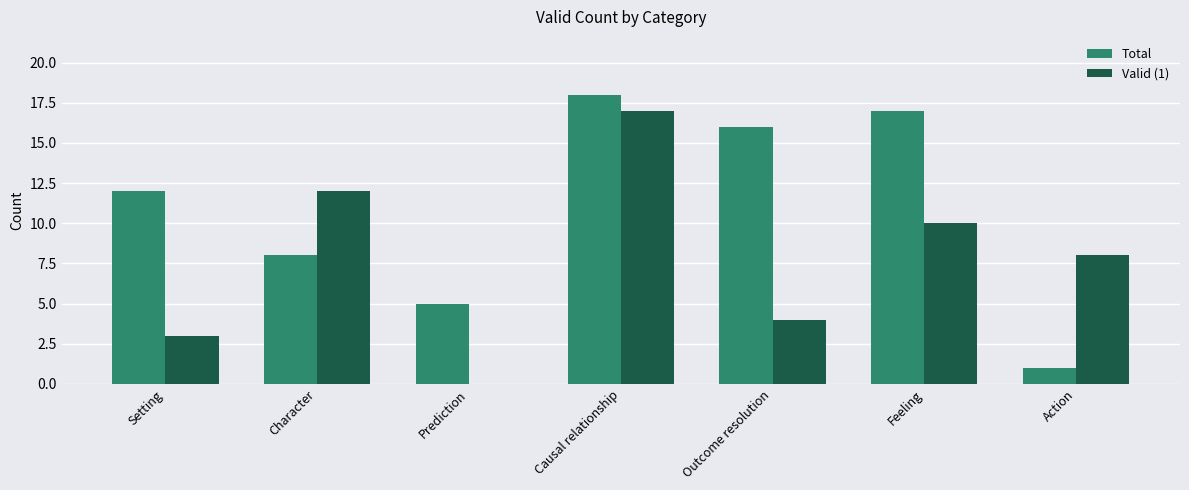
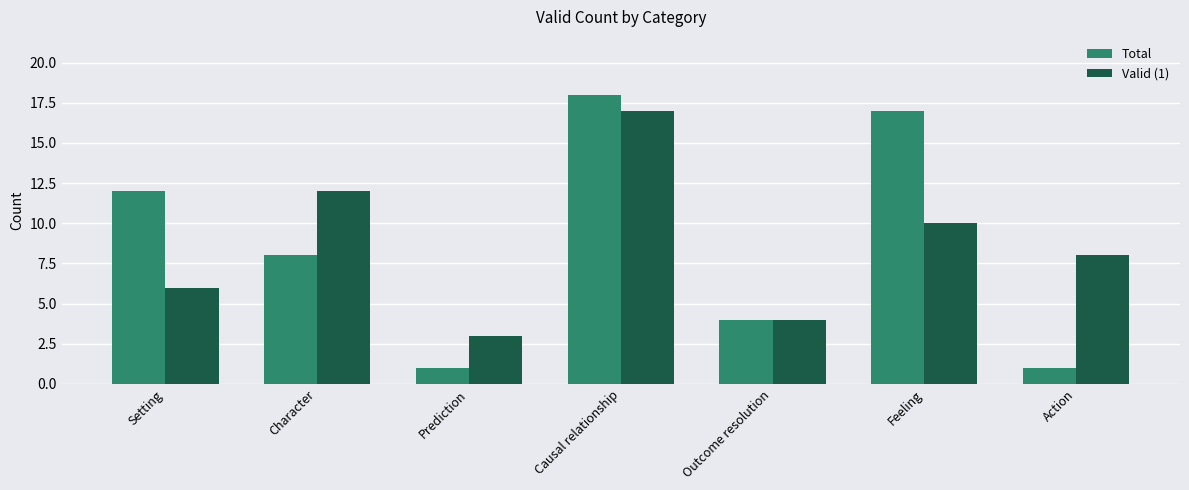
  {
    "Total": {
      "Setting": 12,
      "Character": 8,
-     "Prediction": 5,
+     "Prediction": 1,
      "Causal relationship": 18,
-     "Outcome resolution": 16,
+     "Outcome resolution": 4,
      "Feeling": 17,
      "Action": 1
    },
    "Valid (1)": {
-     "Setting": 3,
+     "Setting": 6,
      "Character": 12,
-     "Prediction": 0,
+     "Prediction": 3,
      "Causal relationship": 17,
      "Outcome resolution": 4,
      "Feeling": 10,
      "Action": 8
    }
  }
